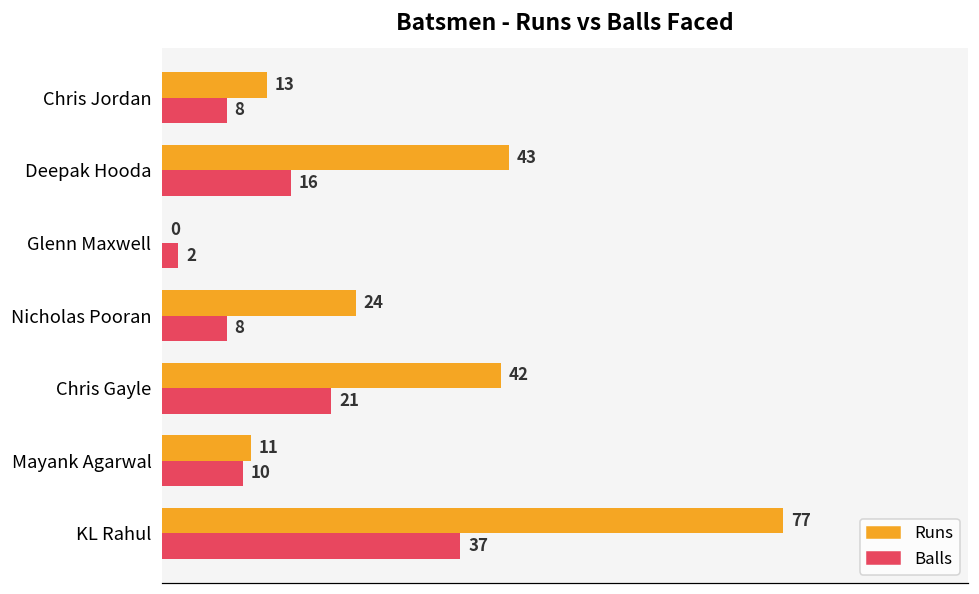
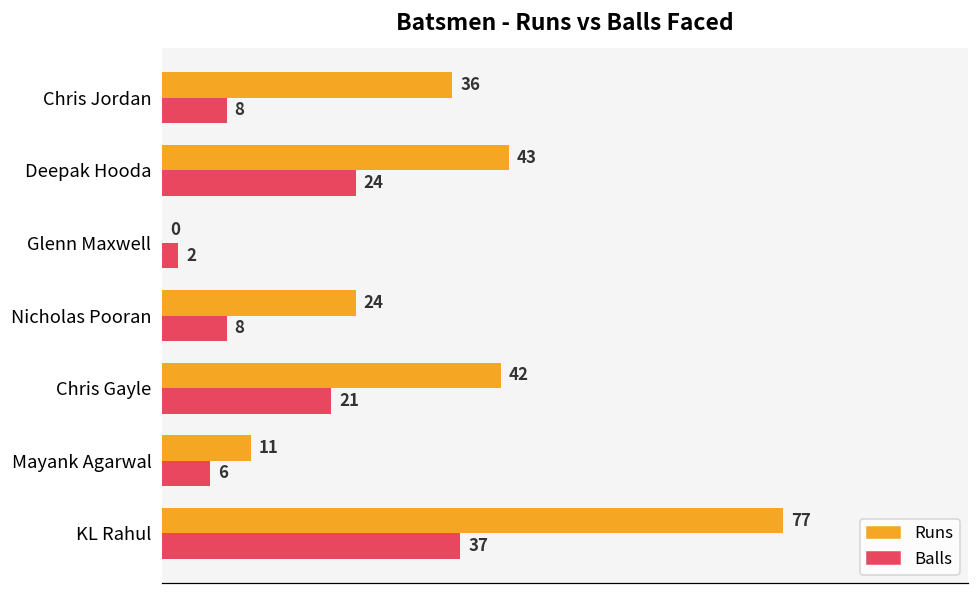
  {
    "Runs": {
-     "Chris Jordan": 13,
+     "Chris Jordan": 36,
      "Deepak Hooda": 43,
      "Glenn Maxwell": 0,
      "Nicholas Pooran": 24,
      "Chris Gayle": 42,
      "Mayank Agarwal": 11,
      "KL Rahul": 77
    },
    "Balls": {
      "Chris Jordan": 8,
-     "Deepak Hooda": 16,
+     "Deepak Hooda": 24,
      "Glenn Maxwell": 2,
      "Nicholas Pooran": 8,
      "Chris Gayle": 21,
-     "Mayank Agarwal": 10,
+     "Mayank Agarwal": 6,
      "KL Rahul": 37
    }
  }
